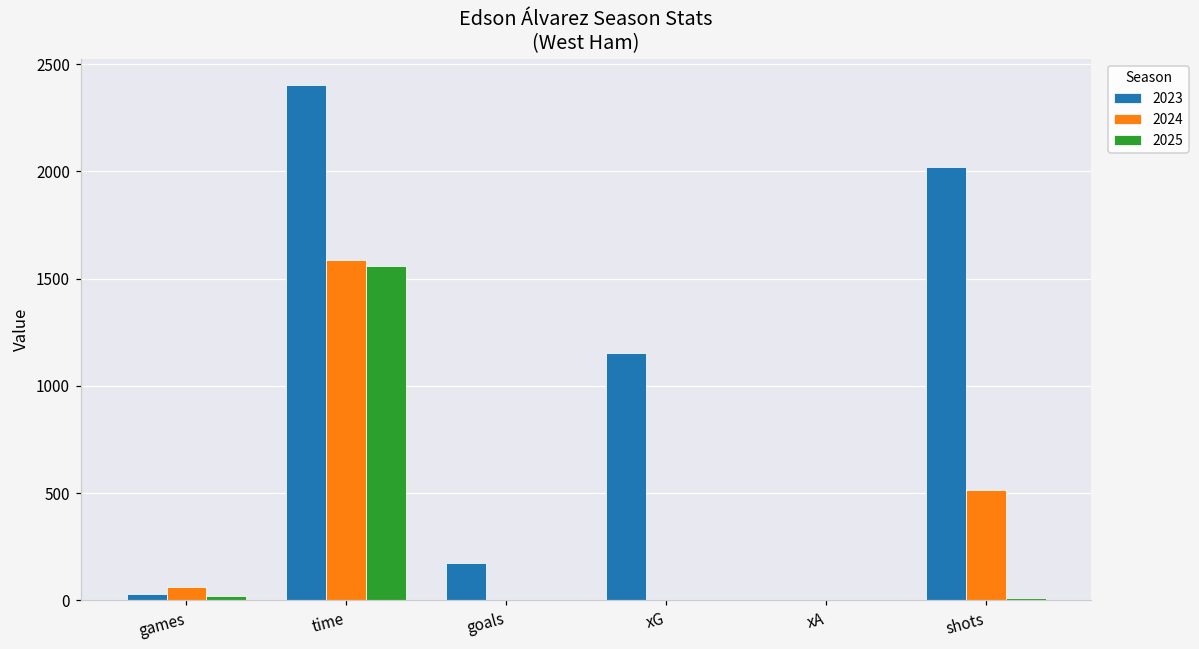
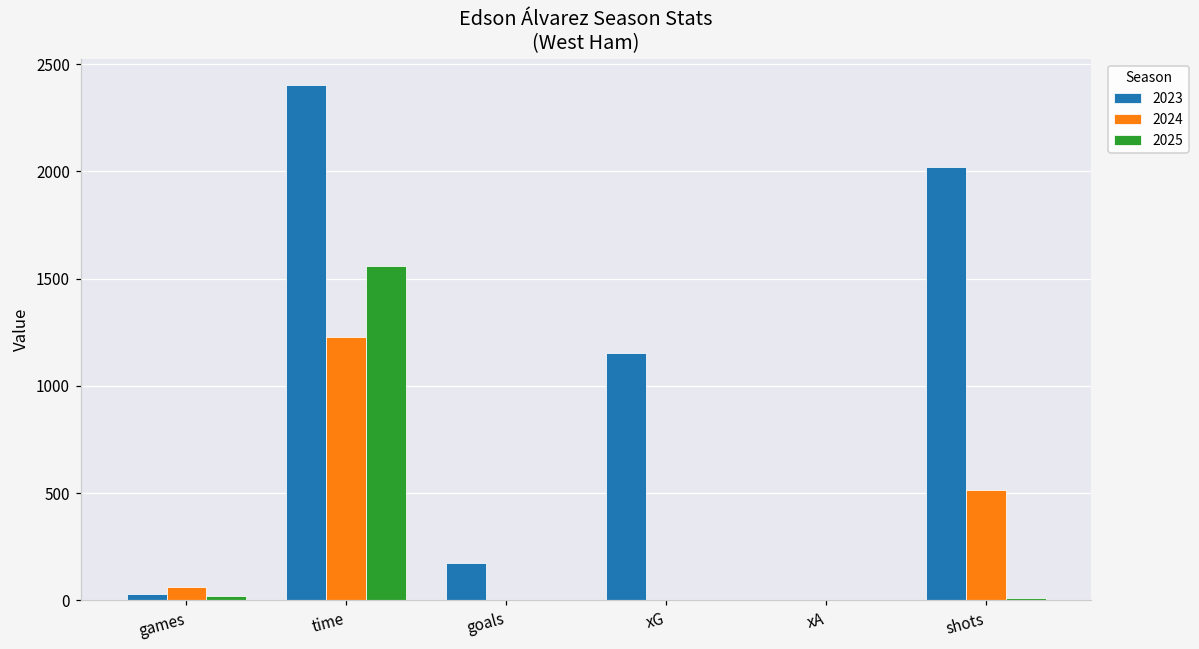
  {
    "2023": {
      "games": 30,
      "time": 2410,
      "goals": 170,
      "xG": 1150,
      "shots": 2020
    },
    "2024": {
      "games": 60,
-     "time": 1590,
+     "time": 1230,
      "goals": 0,
      "shots": 510
    },
    "2025": {
      "games": 20,
      "time": 1560,
      "goals": 0
    }
  }
